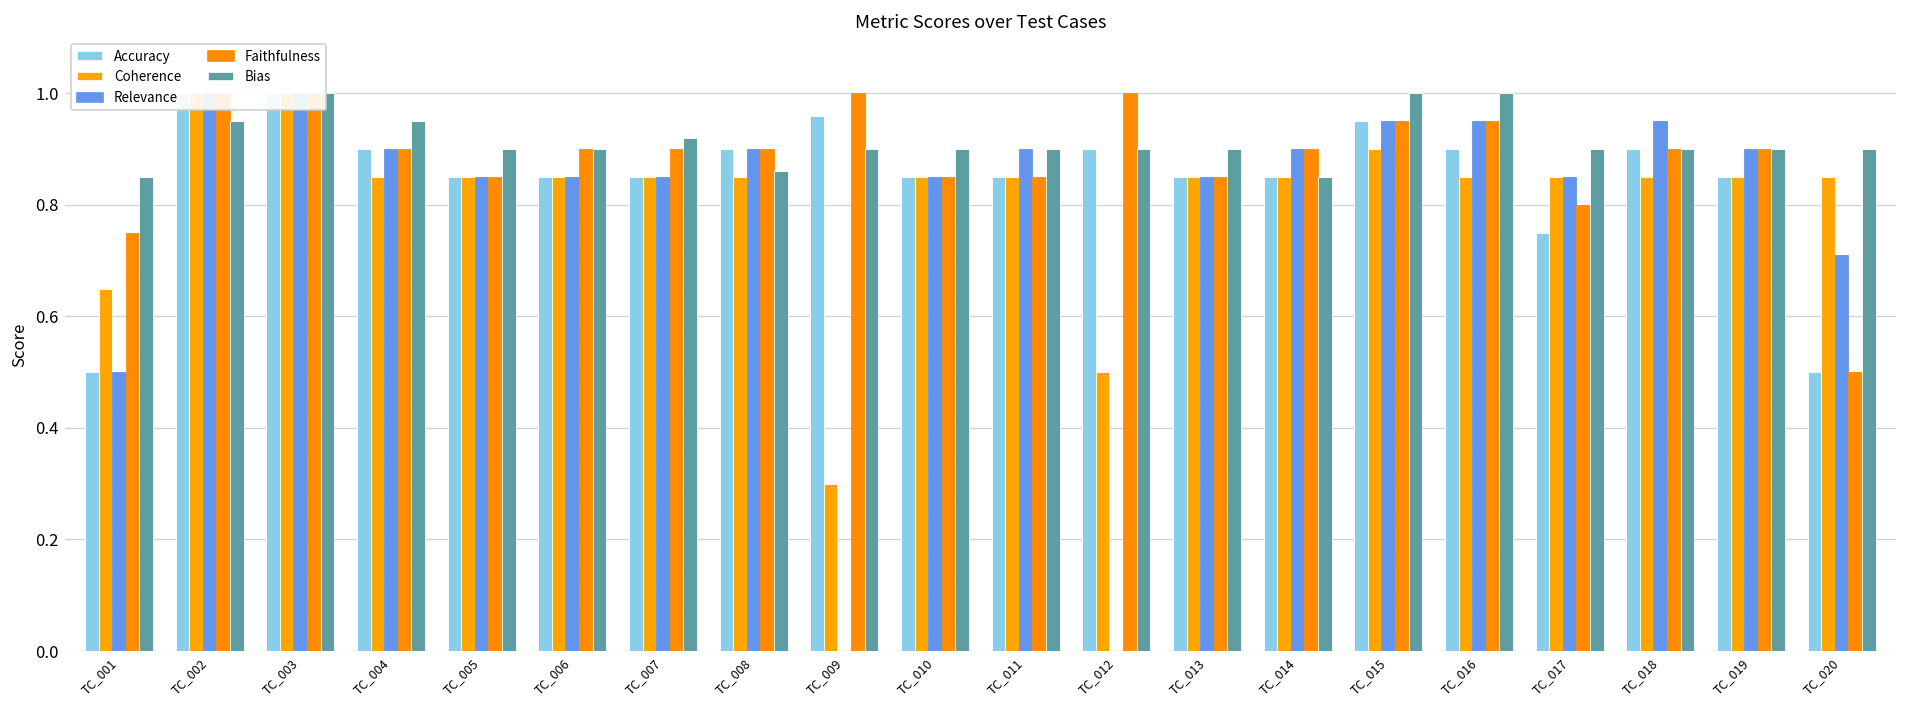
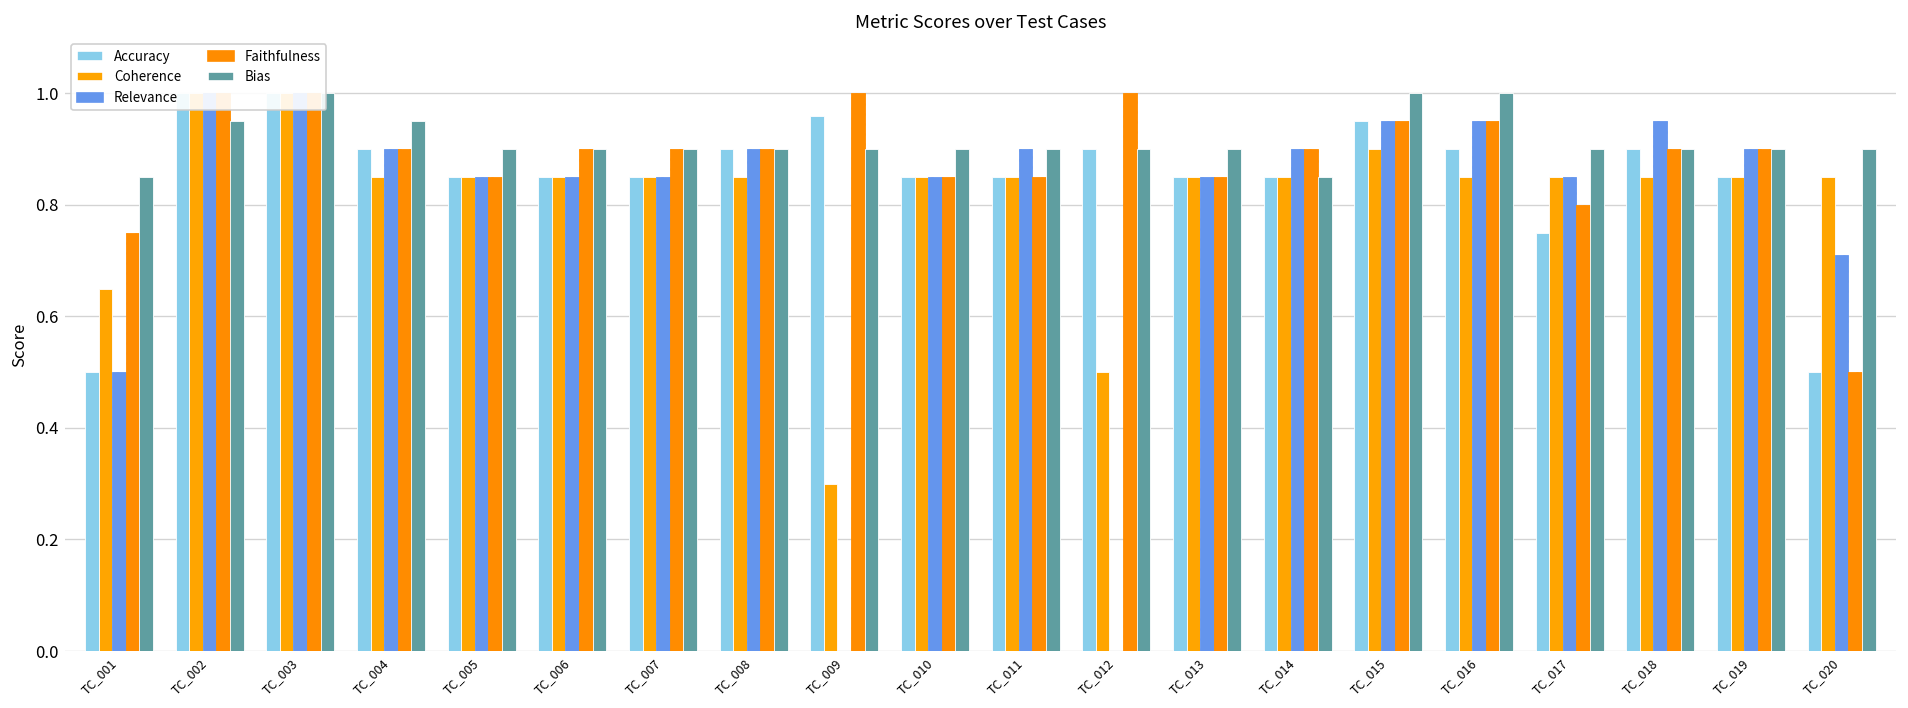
  {
    "Accuracy": {
      "TC_001": 0.50,
      "TC_004": 0.90,
      "TC_005": 0.85,
      "TC_006": 0.85,
      "TC_007": 0.85,
      "TC_008": 0.90,
      "TC_009": 0.96,
      "TC_010": 0.85,
      "TC_011": 0.85,
      "TC_012": 0.90,
      "TC_013": 0.85,
      "TC_014": 0.85,
      "TC_015": 0.95,
      "TC_016": 0.90,
      "TC_017": 0.75,
      "TC_018": 0.90,
      "TC_019": 0.85,
      "TC_020": 0.50
    },
    "Relevance": {
      "TC_001": 0.50,
      "TC_004": 0.90,
      "TC_005": 0.85,
      "TC_006": 0.85,
      "TC_007": 0.85,
      "TC_008": 0.90,
      "TC_009": 0.00,
      "TC_010": 0.85,
      "TC_011": 0.90,
      "TC_012": 0.00,
      "TC_013": 0.85,
      "TC_014": 0.90,
      "TC_015": 0.95,
      "TC_016": 0.95,
      "TC_017": 0.85,
      "TC_018": 0.95,
      "TC_019": 0.90,
      "TC_020": 0.71
    },
    "Bias": {
      "TC_001": 0.85,
      "TC_002": 0.95,
      "TC_003": 1.00,
      "TC_004": 0.95,
      "TC_005": 0.90,
      "TC_006": 0.90,
-     "TC_007": 0.92,
-     "TC_008": 0.86,
+     "TC_007": 0.90,
+     "TC_008": 0.90,
      "TC_009": 0.90,
      "TC_010": 0.90,
      "TC_011": 0.90,
      "TC_012": 0.90,
      "TC_013": 0.90,
      "TC_014": 0.85,
      "TC_015": 1.00,
      "TC_016": 1.00,
      "TC_017": 0.90,
      "TC_018": 0.90,
      "TC_019": 0.90,
      "TC_020": 0.90
    }
  }
